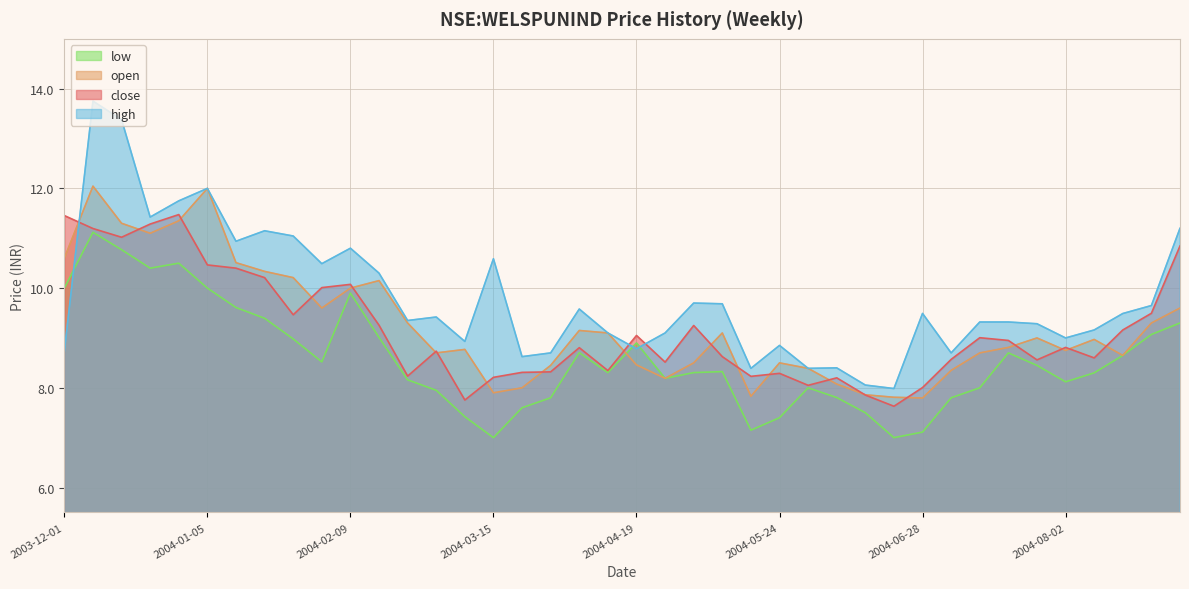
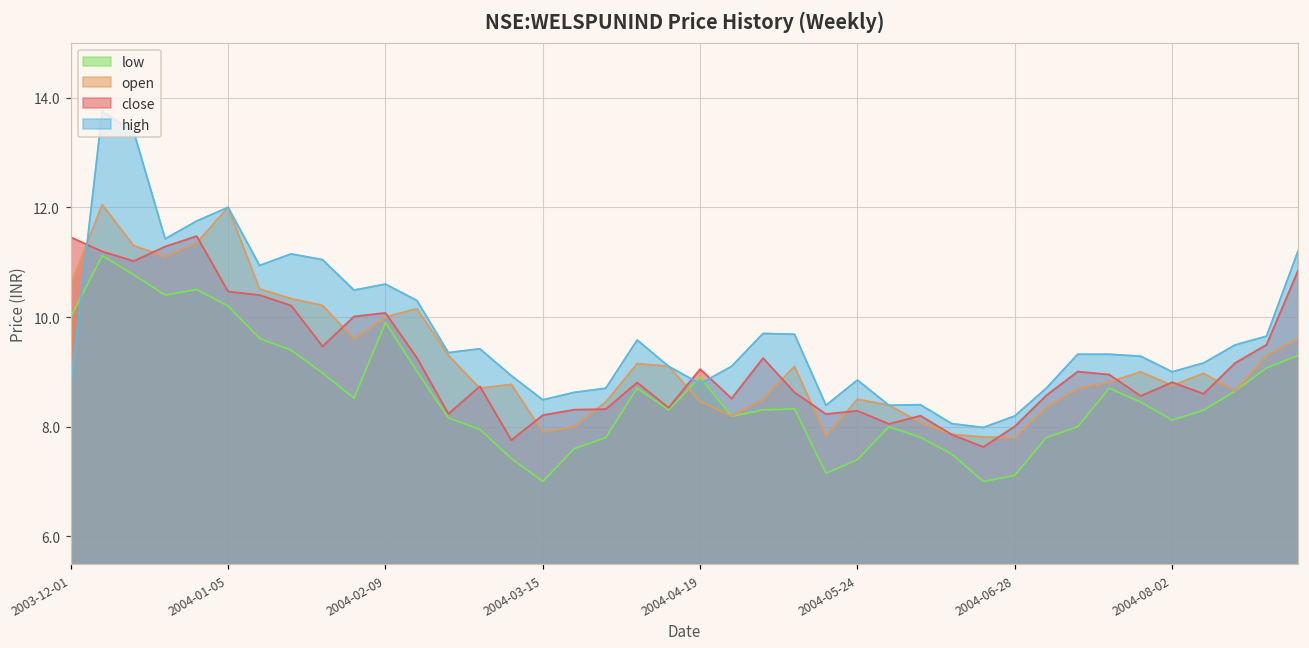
  {
    "low": {
      "2003-12-01": 10.0,
-     "2004-01-05": 10.0,
+     "2004-01-05": 10.2,
      "2004-02-09": 9.9,
      "2004-03-15": 7.0,
      "2004-04-19": 8.9,
      "2004-05-24": 7.4,
      "2004-06-28": 7.1,
      "2004-08-02": 8.1
    },
    "high": {
      "2003-12-01": 8.7,
-     "2004-02-09": 10.8,
-     "2004-03-15": 10.6,
+     "2004-02-09": 10.6,
+     "2004-03-15": 8.5,
      "2004-04-19": 8.8,
      "2004-05-24": 8.9,
-     "2004-06-28": 9.5,
+     "2004-06-28": 8.2,
      "2004-08-02": 9.0
    }
  }
